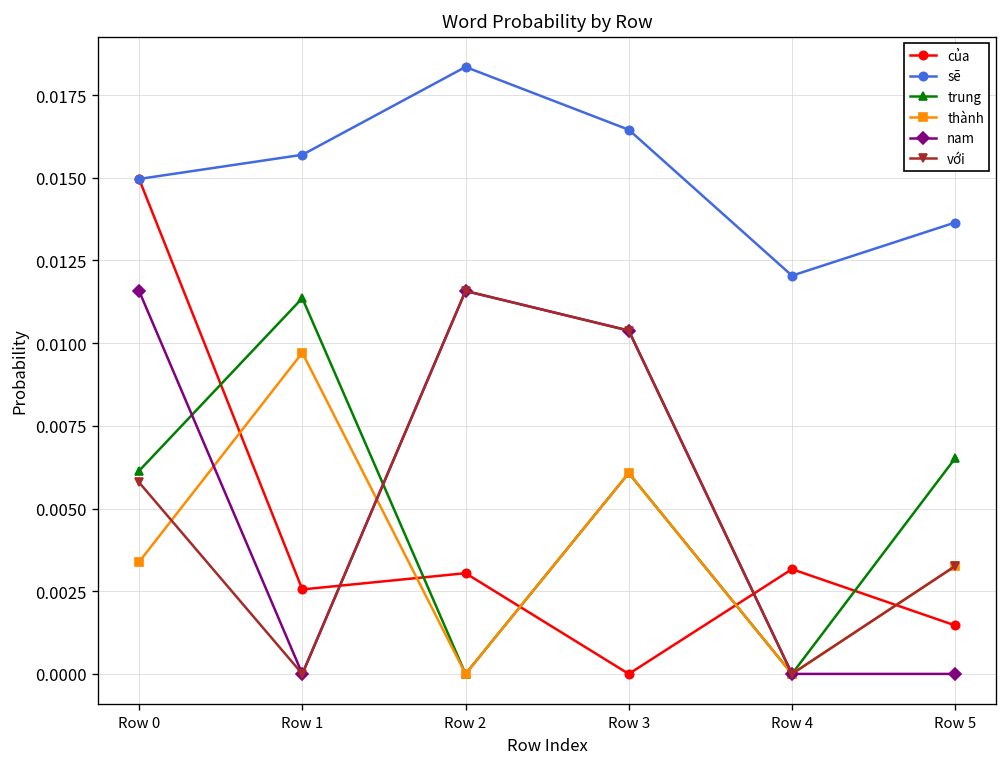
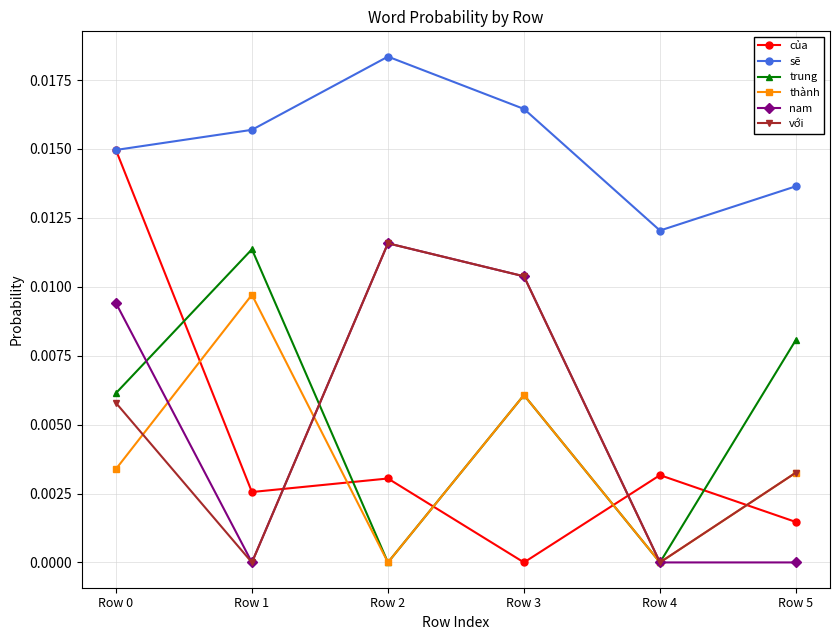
  {
    "của": {
      "Row 1": 0.0026,
      "Row 2": 0.0030,
      "Row 3": 0.0000,
      "Row 4": 0.0032,
      "Row 5": 0.0015
    },
    "sẽ": {
      "Row 1": 0.0157,
      "Row 2": 0.0184,
      "Row 3": 0.0165,
      "Row 4": 0.0120,
      "Row 5": 0.0136
    },
    "trung": {
      "Row 0": 0.0061,
      "Row 1": 0.0114,
-     "Row 5": 0.0065
+     "Row 5": 0.0081
    },
    "thành": {
      "Row 0": 0.0034,
      "Row 1": 0.0097
    },
    "nam": {
-     "Row 0": 0.0116,
+     "Row 0": 0.0094,
      "Row 5": 0.0000
    },
    "với": {
      "Row 0": 0.0058
    }
  }
